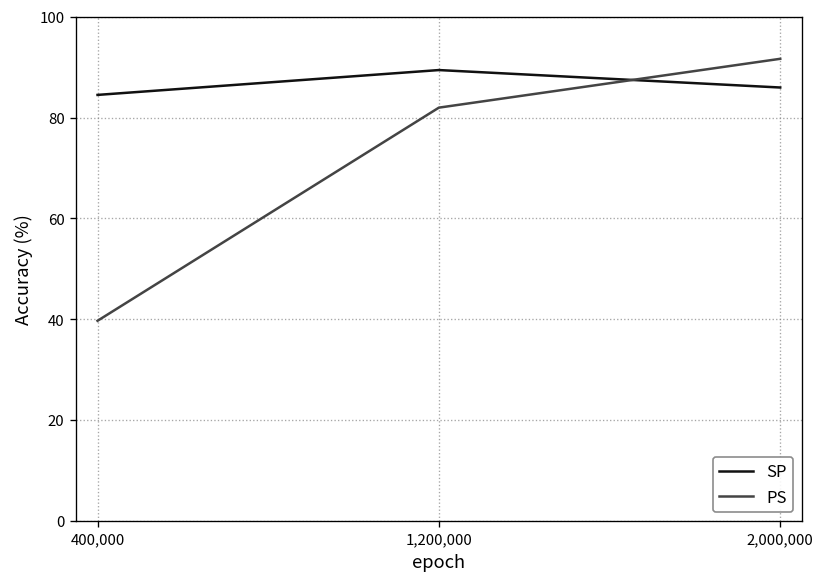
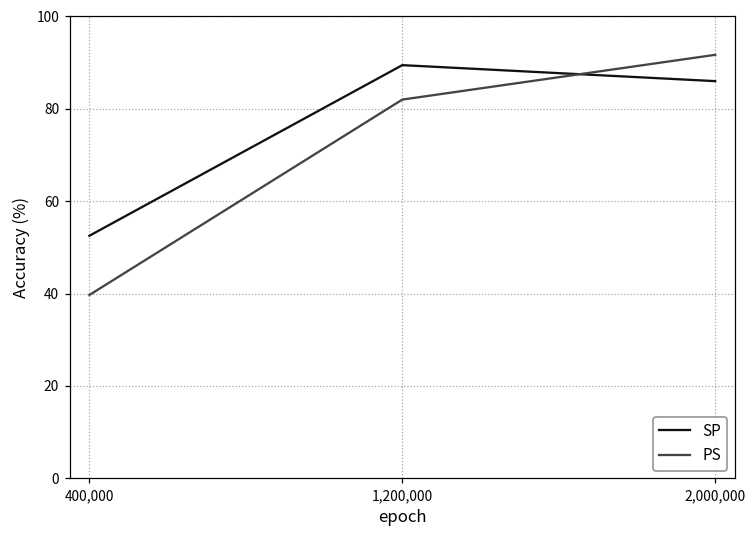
  {
    "SP": {
-     "400,000": 85,
+     "400,000": 53,
      "1,200,000": 89,
      "2,000,000": 86
    },
    "PS": {
      "400,000": 40,
      "1,200,000": 82,
      "2,000,000": 92
    }
  }
